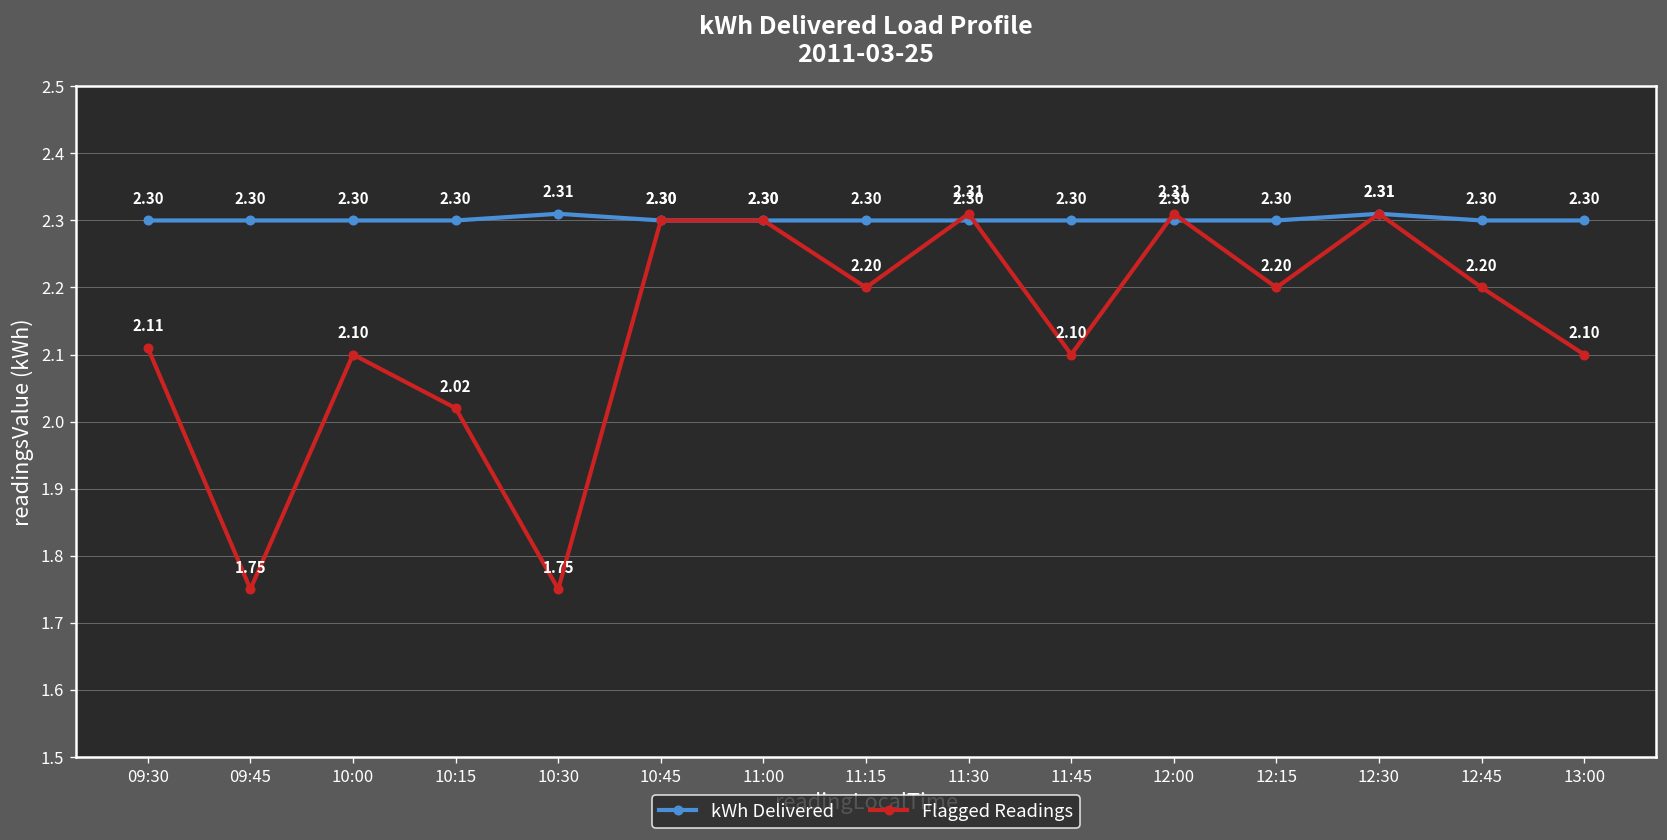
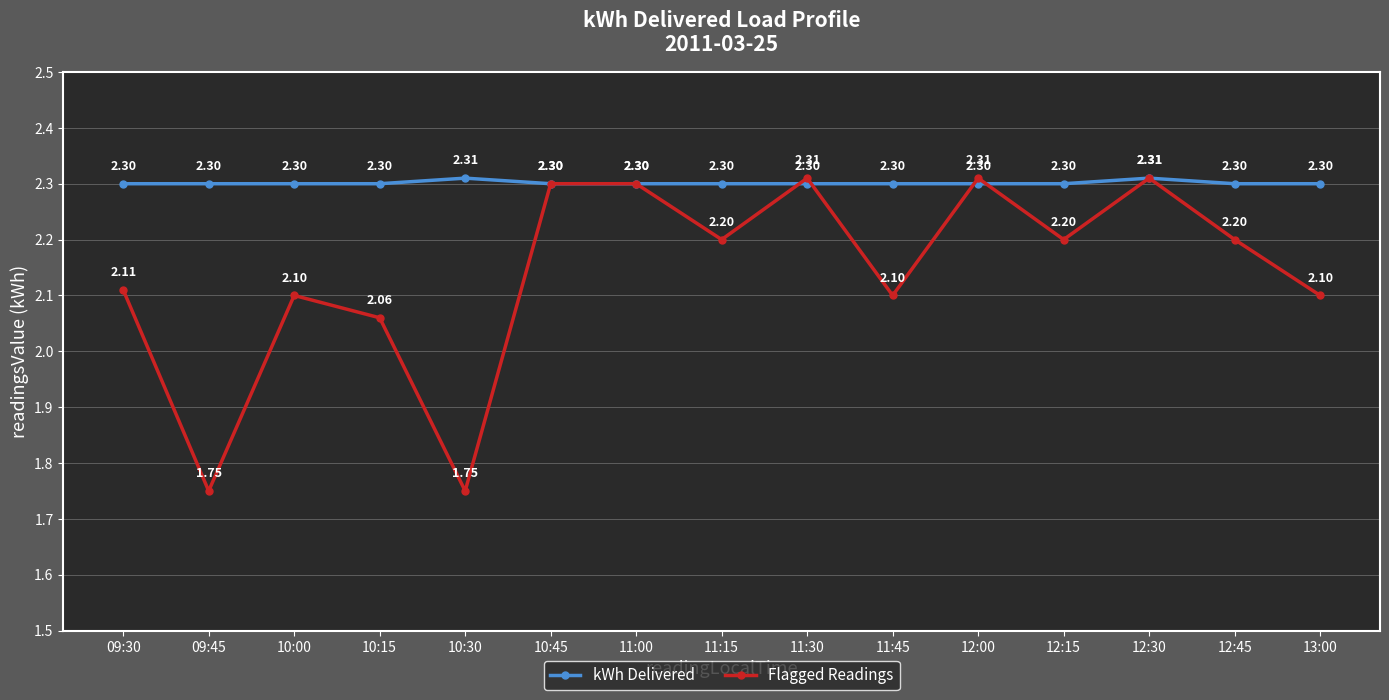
  {
    "kWh Delivered": {
      "09:30": 2.30,
      "09:45": 2.30,
      "10:00": 2.30,
      "10:15": 2.30,
      "10:30": 2.31,
      "11:15": 2.30,
      "11:45": 2.30,
      "12:15": 2.30,
      "12:45": 2.30,
      "13:00": 2.30
    },
    "Flagged Readings": {
      "09:30": 2.11,
      "09:45": 1.75,
      "10:00": 2.10,
-     "10:15": 2.02,
+     "10:15": 2.06,
      "10:30": 1.75,
      "11:15": 2.20,
      "11:45": 2.10,
      "12:15": 2.20,
      "12:45": 2.20,
      "13:00": 2.10
    }
  }
